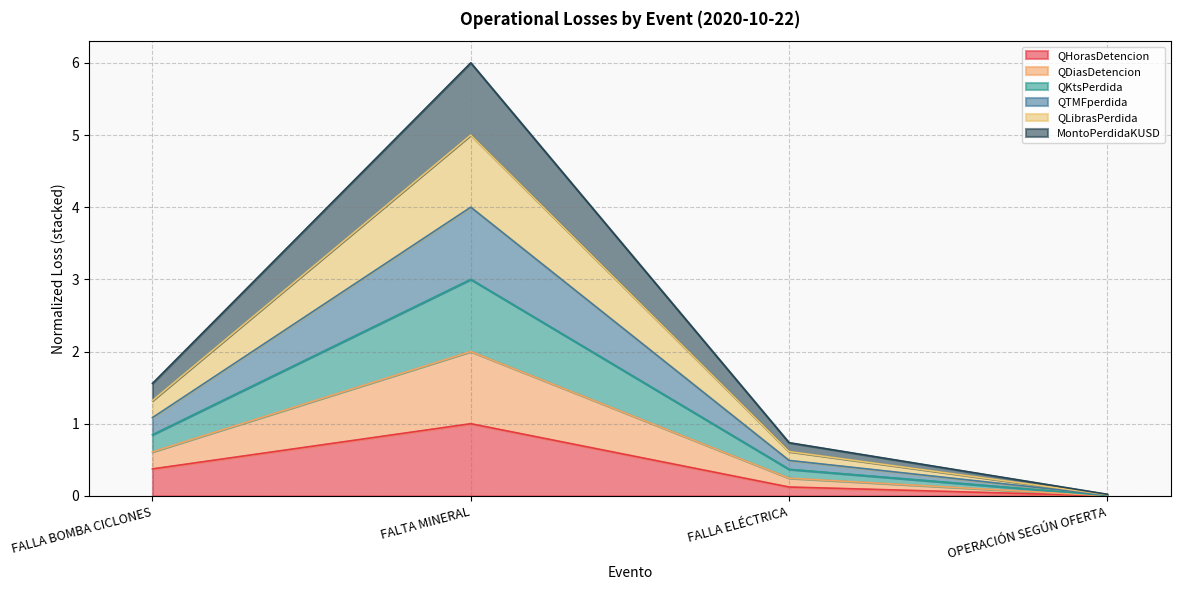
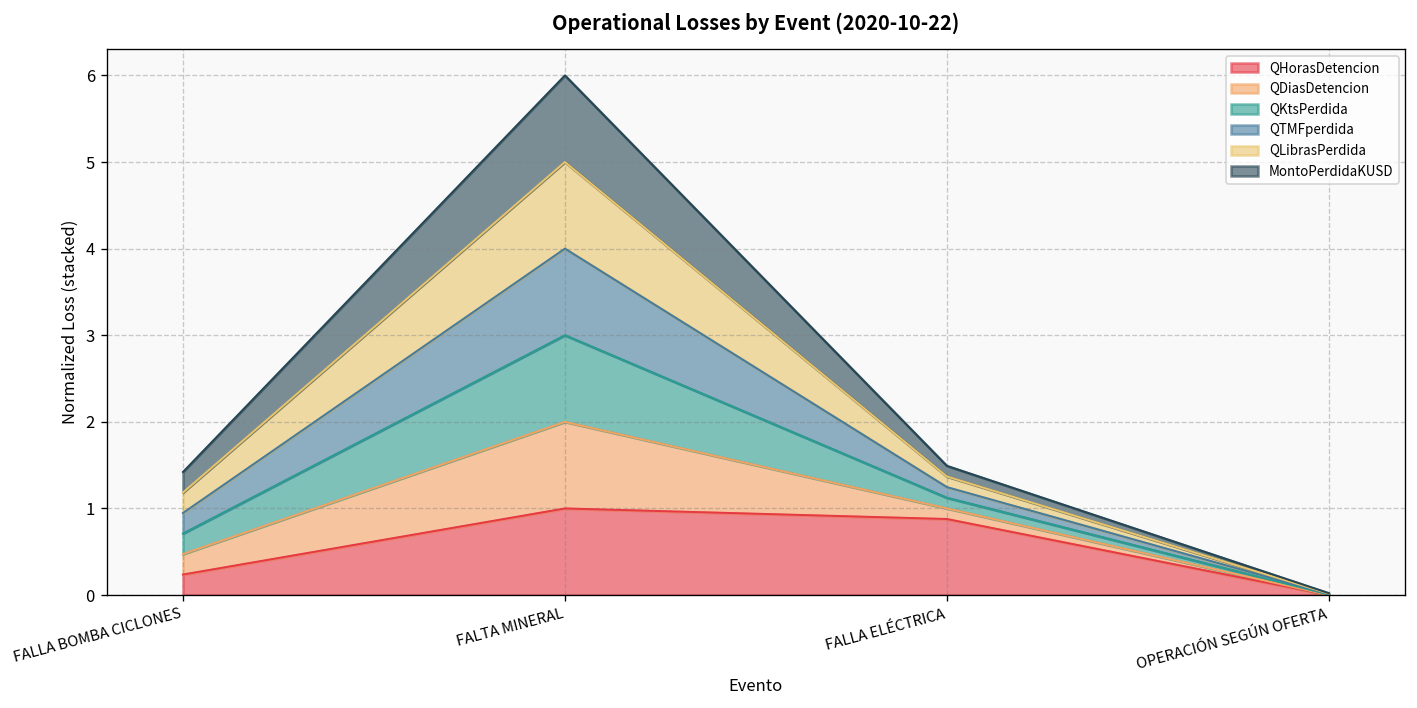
  {
    "QHorasDetencion": {
-     "FALLA BOMBA CICLONES": 0.4,
+     "FALLA BOMBA CICLONES": 0.2,
      "FALTA MINERAL": 1.0,
-     "FALLA ELÉCTRICA": 0.1
+     "FALLA ELÉCTRICA": 0.9
    },
    "MontoPerdidaKUSD": {
      "FALLA BOMBA CICLONES": 0.2,
      "FALTA MINERAL": 1.0,
      "FALLA ELÉCTRICA": 0.1
    }
  }
